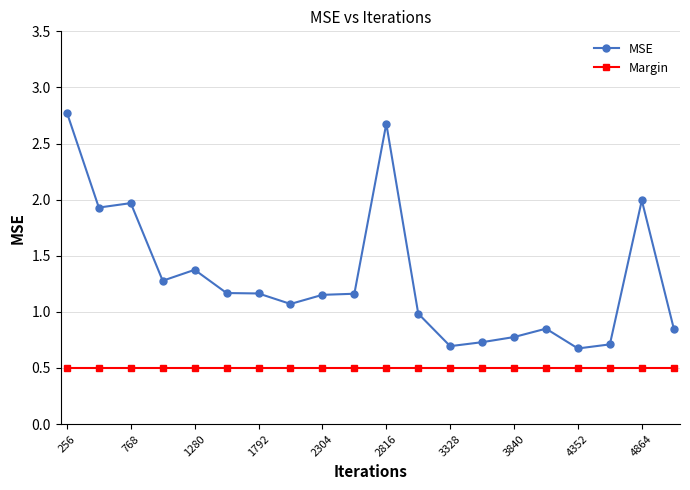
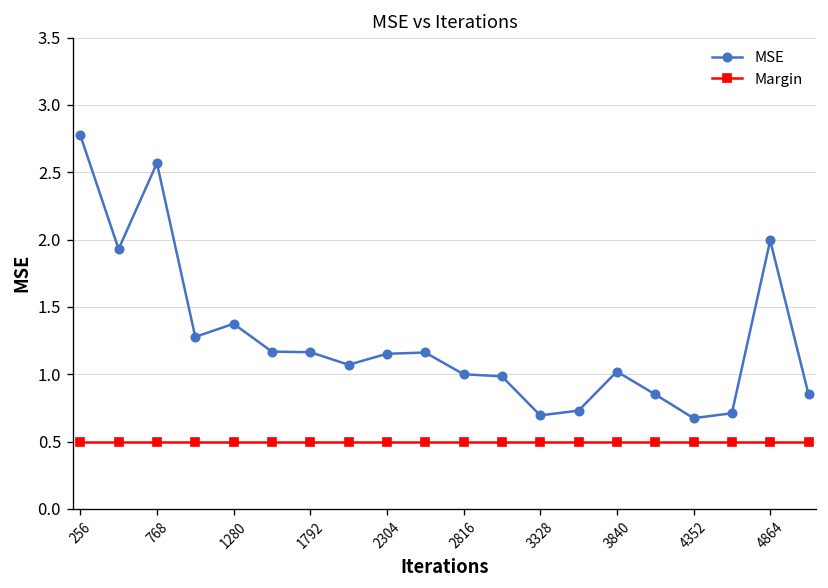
  {
    "MSE": {
      "256": 2.78,
-     "768": 1.97,
+     "768": 2.57,
      "1280": 1.37,
      "1792": 1.16,
      "2304": 1.15,
-     "2816": 2.68,
+     "2816": 1.00,
      "3328": 0.69,
-     "3840": 0.78,
+     "3840": 1.02,
      "4352": 0.67,
      "4864": 1.99
    },
    "Margin": {
      "256": 0.50,
      "768": 0.50,
      "1280": 0.50,
      "1792": 0.50,
      "2304": 0.50,
      "2816": 0.50,
      "3328": 0.50,
      "3840": 0.50,
      "4352": 0.50,
      "4864": 0.50
    }
  }
